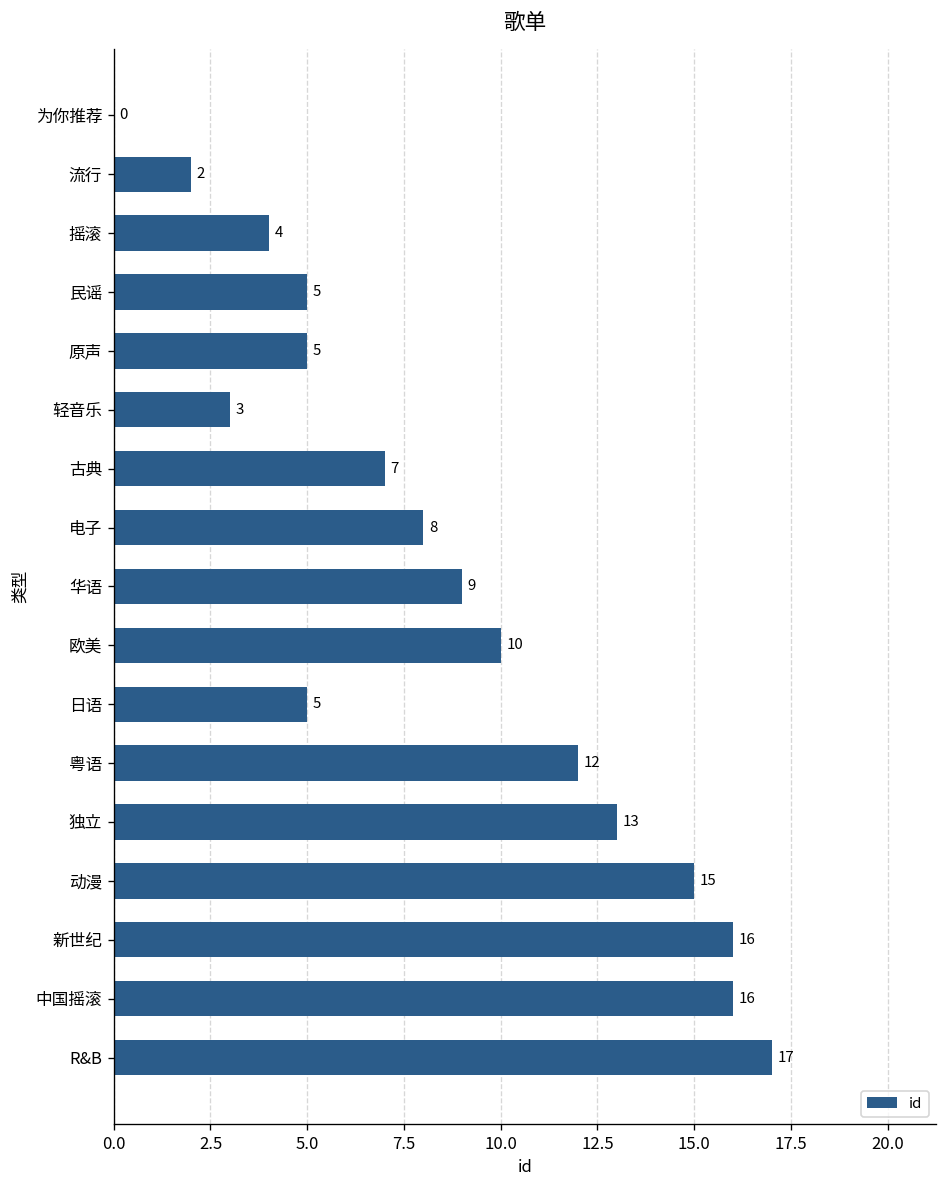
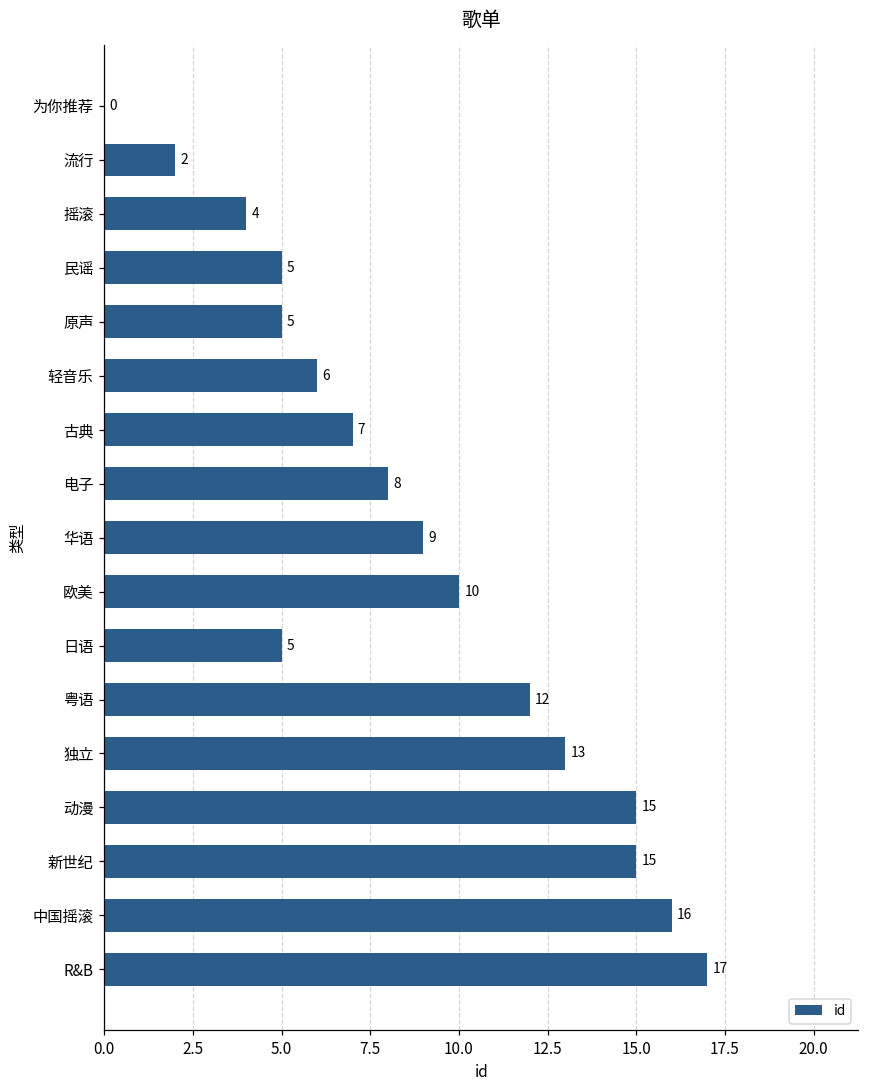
  {
    "为你推荐": 0,
    "流行": 2,
    "摇滚": 4,
    "民谣": 5,
    "原声": 5,
-   "轻音乐": 3,
+   "轻音乐": 6,
    "古典": 7,
    "电子": 8,
    "华语": 9,
    "欧美": 10,
    "日语": 5,
    "粤语": 12,
    "独立": 13,
    "动漫": 15,
-   "新世纪": 16,
+   "新世纪": 15,
    "中国摇滚": 16,
    "R&B": 17
  }
